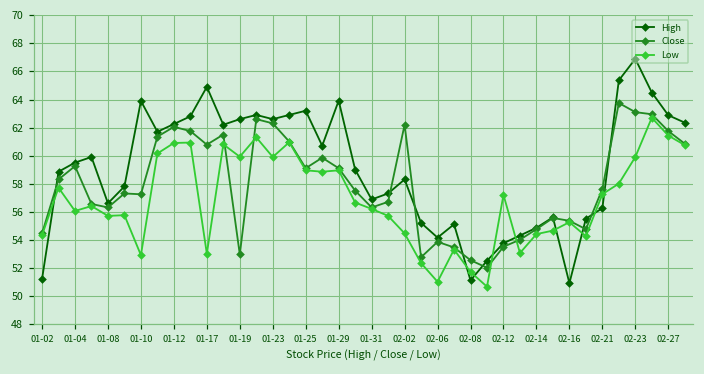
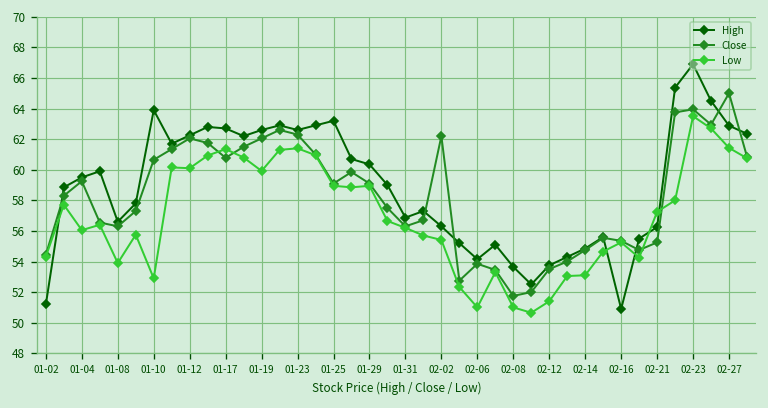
  {
    "High": {
      "01-02": 51.2,
      "01-04": 59.5,
      "01-08": 56.6,
      "01-10": 63.9,
-     "01-17": 64.9,
+     "01-17": 62.7,
      "01-19": 62.6,
      "01-23": 62.6,
      "01-25": 63.2,
-     "01-29": 63.9,
+     "01-29": 60.4,
      "01-31": 56.9,
-     "02-02": 58.3,
+     "02-02": 56.3,
      "02-06": 54.2,
-     "02-08": 51.1,
+     "02-08": 53.7,
      "02-12": 53.8,
      "02-16": 50.9,
      "02-21": 56.3,
      "02-27": 62.9
    },
    "Close": {
      "01-04": 59.3,
      "01-08": 56.3,
-     "01-10": 57.2,
+     "01-10": 60.7,
      "01-17": 60.8,
-     "01-19": 53.0,
+     "01-19": 62.1,
      "01-23": 62.3,
      "02-02": 62.2,
      "02-06": 53.9,
-     "02-08": 52.5,
+     "02-08": 51.8,
      "02-12": 53.5,
-     "02-21": 57.6,
-     "02-23": 63.1,
-     "02-27": 61.8
+     "02-21": 55.3,
+     "02-23": 64.0,
+     "02-27": 65.0
    },
    "Low": {
      "01-04": 56.1,
-     "01-08": 55.7,
+     "01-08": 53.9,
      "01-10": 52.9,
-     "01-12": 60.9,
-     "01-17": 53.0,
+     "01-12": 60.1,
+     "01-17": 61.4,
      "01-19": 59.9,
-     "01-23": 59.9,
-     "02-02": 54.5,
+     "01-23": 61.4,
+     "02-02": 55.4,
      "02-06": 51.0,
-     "02-08": 51.7,
-     "02-12": 57.2,
-     "02-14": 54.4,
+     "02-08": 51.0,
+     "02-12": 51.4,
+     "02-14": 53.1,
      "02-21": 57.3,
-     "02-23": 59.9,
+     "02-23": 63.5,
      "02-27": 61.4
    }
  }
